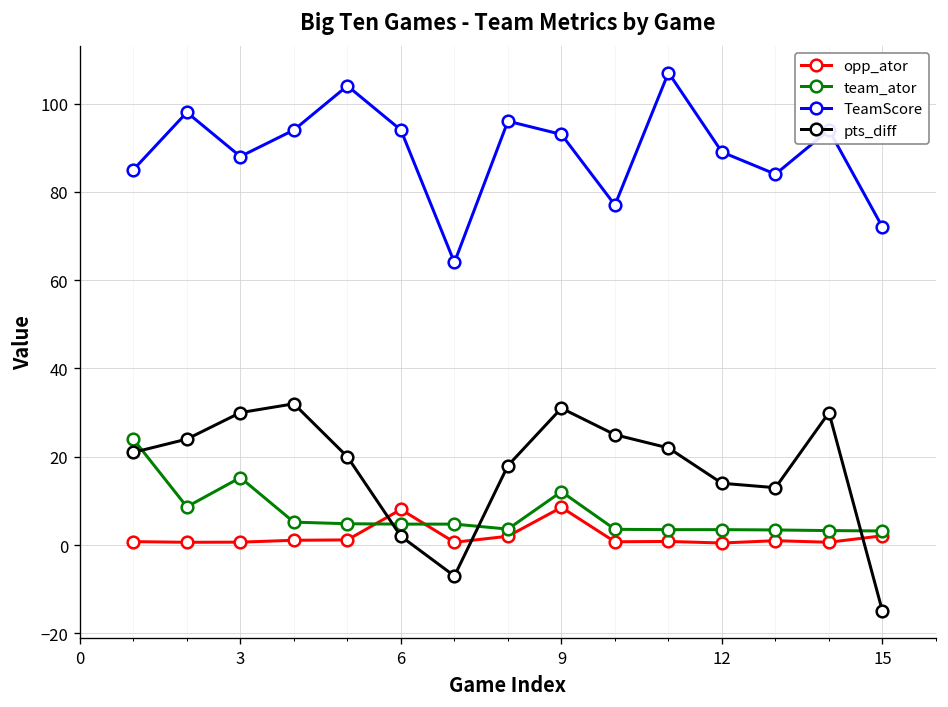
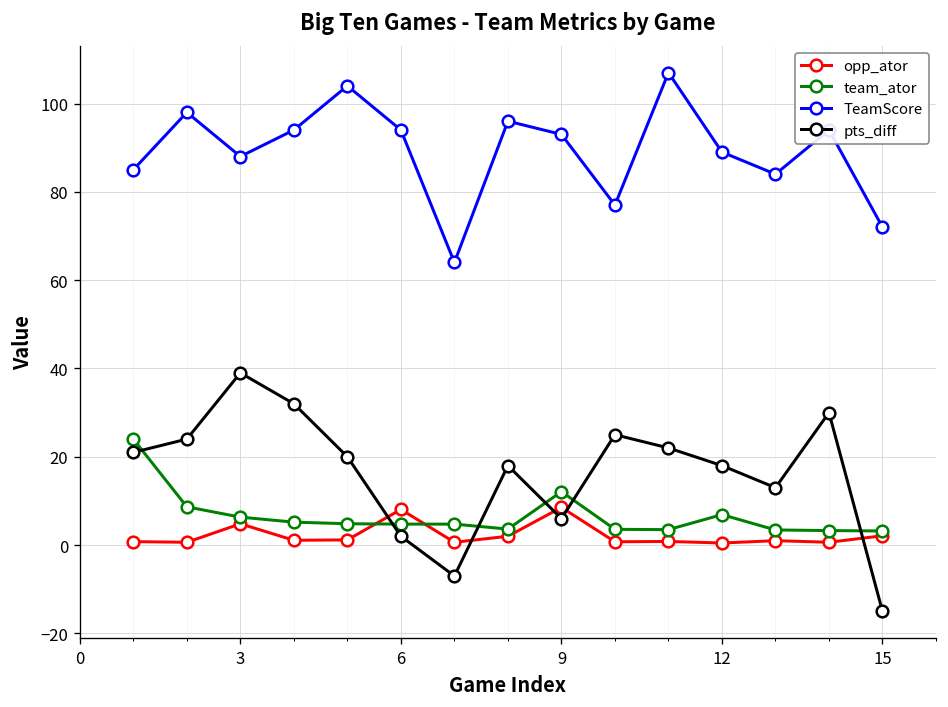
  {
    "opp_ator": {
-     "3": 1,
+     "3": 5,
      "6": 8,
      "9": 9,
      "12": 0,
      "15": 2
    },
    "team_ator": {
-     "3": 15,
+     "3": 6,
      "6": 5,
      "9": 12,
-     "12": 4,
+     "12": 7,
      "15": 3
    },
    "TeamScore": {
      "3": 88,
      "6": 94,
      "9": 93,
      "12": 89,
      "15": 72
    },
    "pts_diff": {
-     "3": 30,
+     "3": 39,
      "6": 2,
-     "9": 31,
-     "12": 14,
+     "9": 6,
+     "12": 18,
      "15": -15
    }
  }
